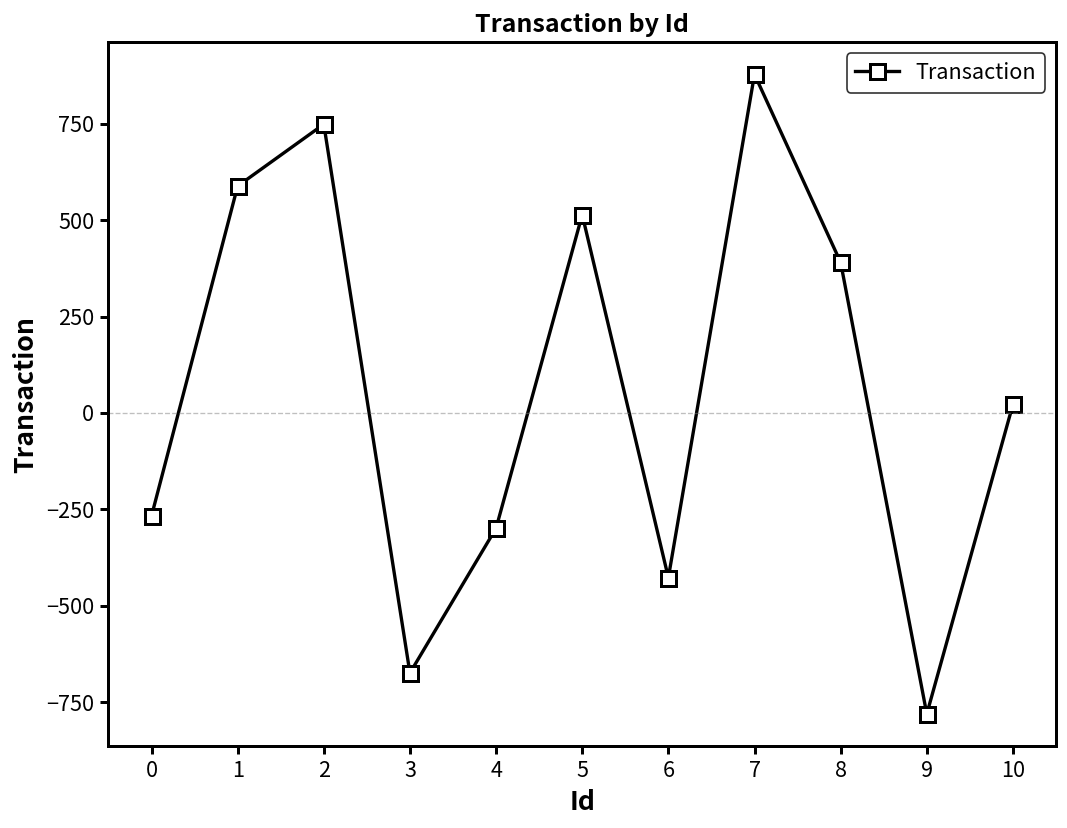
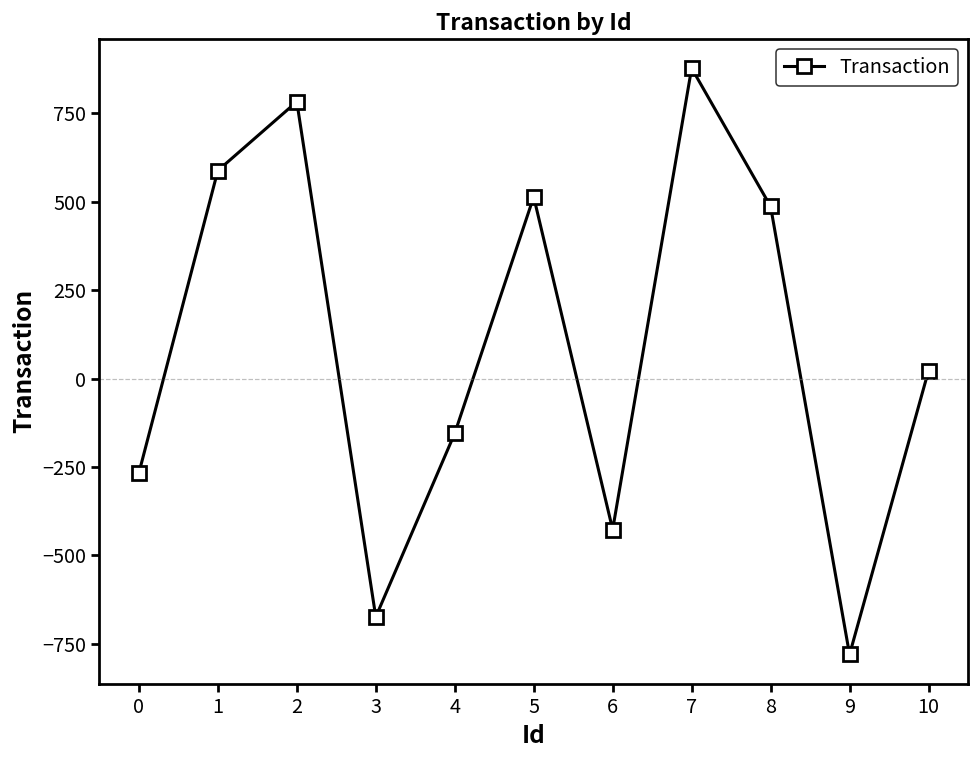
  {
    "0": -270,
    "1": 590,
-   "2": 750,
+   "2": 780,
    "3": -670,
-   "4": -300,
+   "4": -150,
    "5": 510,
    "6": -430,
    "7": 880,
-   "8": 390,
+   "8": 490,
    "9": -780,
    "10": 20
  }
